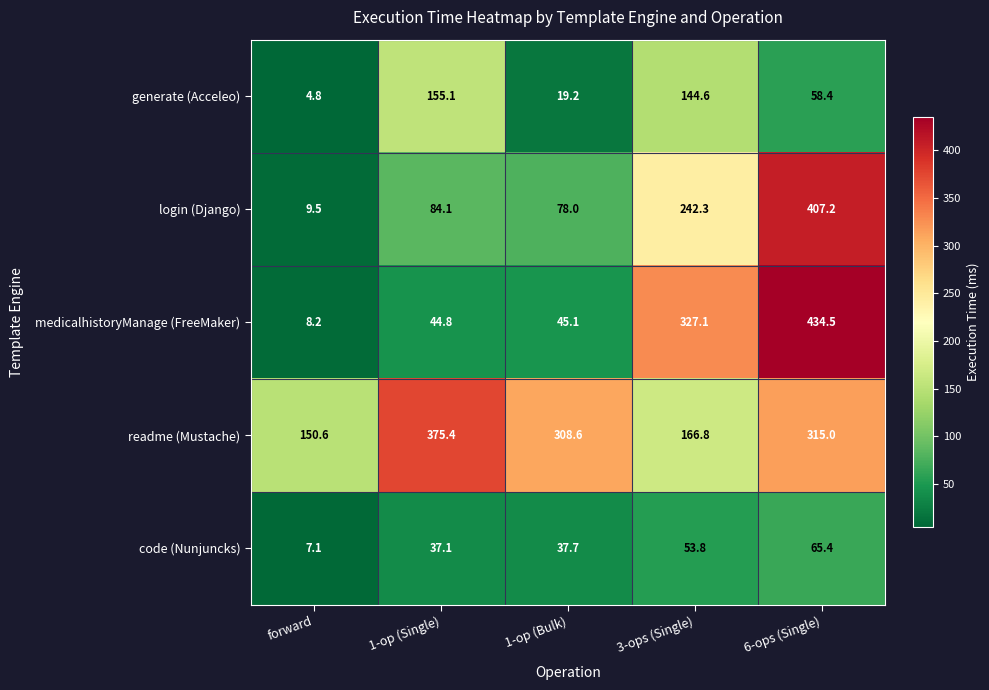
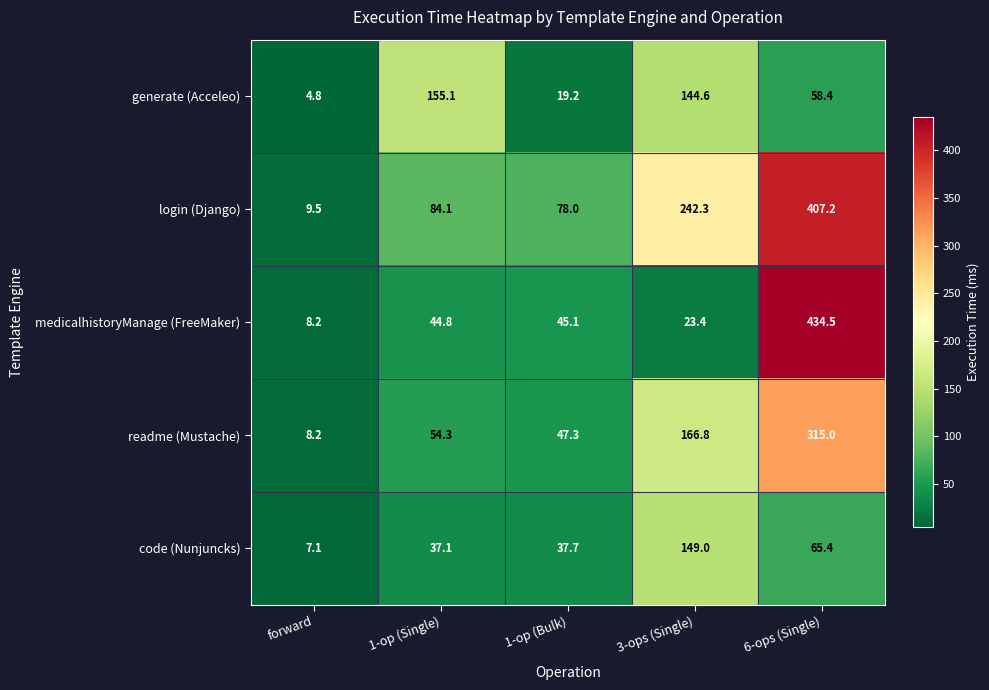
  {
    "generate (Acceleo)": {
      "forward": 4.8,
      "1-op (Single)": 155.1,
      "1-op (Bulk)": 19.2,
      "3-ops (Single)": 144.6,
      "6-ops (Single)": 58.4
    },
    "login (Django)": {
      "forward": 9.5,
      "1-op (Single)": 84.1,
      "1-op (Bulk)": 78.0,
      "3-ops (Single)": 242.3,
      "6-ops (Single)": 407.2
    },
    "medicalhistoryManage (FreeMaker)": {
      "forward": 8.2,
      "1-op (Single)": 44.8,
      "1-op (Bulk)": 45.1,
-     "3-ops (Single)": 327.1,
+     "3-ops (Single)": 23.4,
      "6-ops (Single)": 434.5
    },
    "readme (Mustache)": {
-     "forward": 150.6,
-     "1-op (Single)": 375.4,
-     "1-op (Bulk)": 308.6,
+     "forward": 8.2,
+     "1-op (Single)": 54.3,
+     "1-op (Bulk)": 47.3,
      "3-ops (Single)": 166.8,
      "6-ops (Single)": 315.0
    },
    "code (Nunjuncks)": {
      "forward": 7.1,
      "1-op (Single)": 37.1,
      "1-op (Bulk)": 37.7,
-     "3-ops (Single)": 53.8,
+     "3-ops (Single)": 149.0,
      "6-ops (Single)": 65.4
    }
  }
